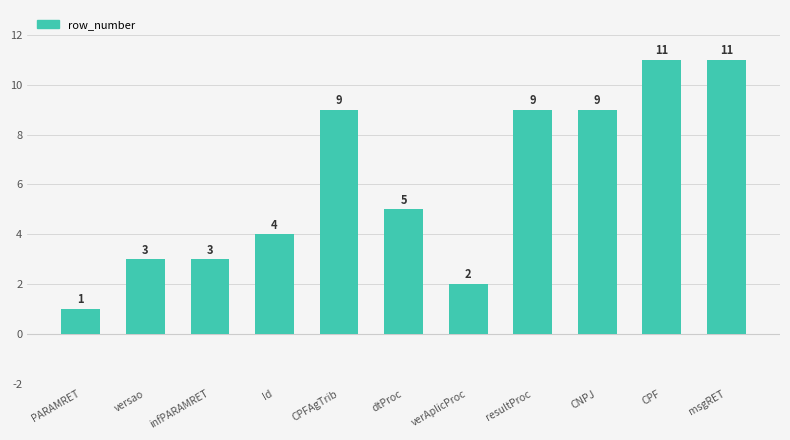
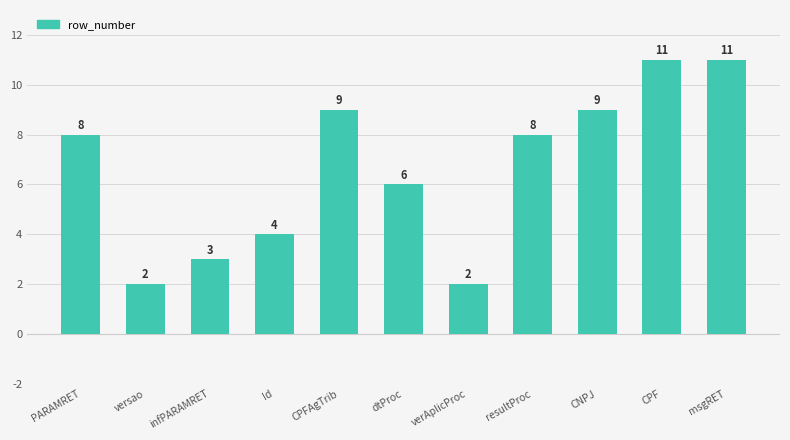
  {
-   "PARAMRET": 1,
-   "versao": 3,
+   "PARAMRET": 8,
+   "versao": 2,
    "infPARAMRET": 3,
    "Id": 4,
    "CPFAgTrib": 9,
-   "dtProc": 5,
+   "dtProc": 6,
    "verAplicProc": 2,
-   "resultProc": 9,
+   "resultProc": 8,
    "CNPJ": 9,
    "CPF": 11,
    "msgRET": 11
  }
